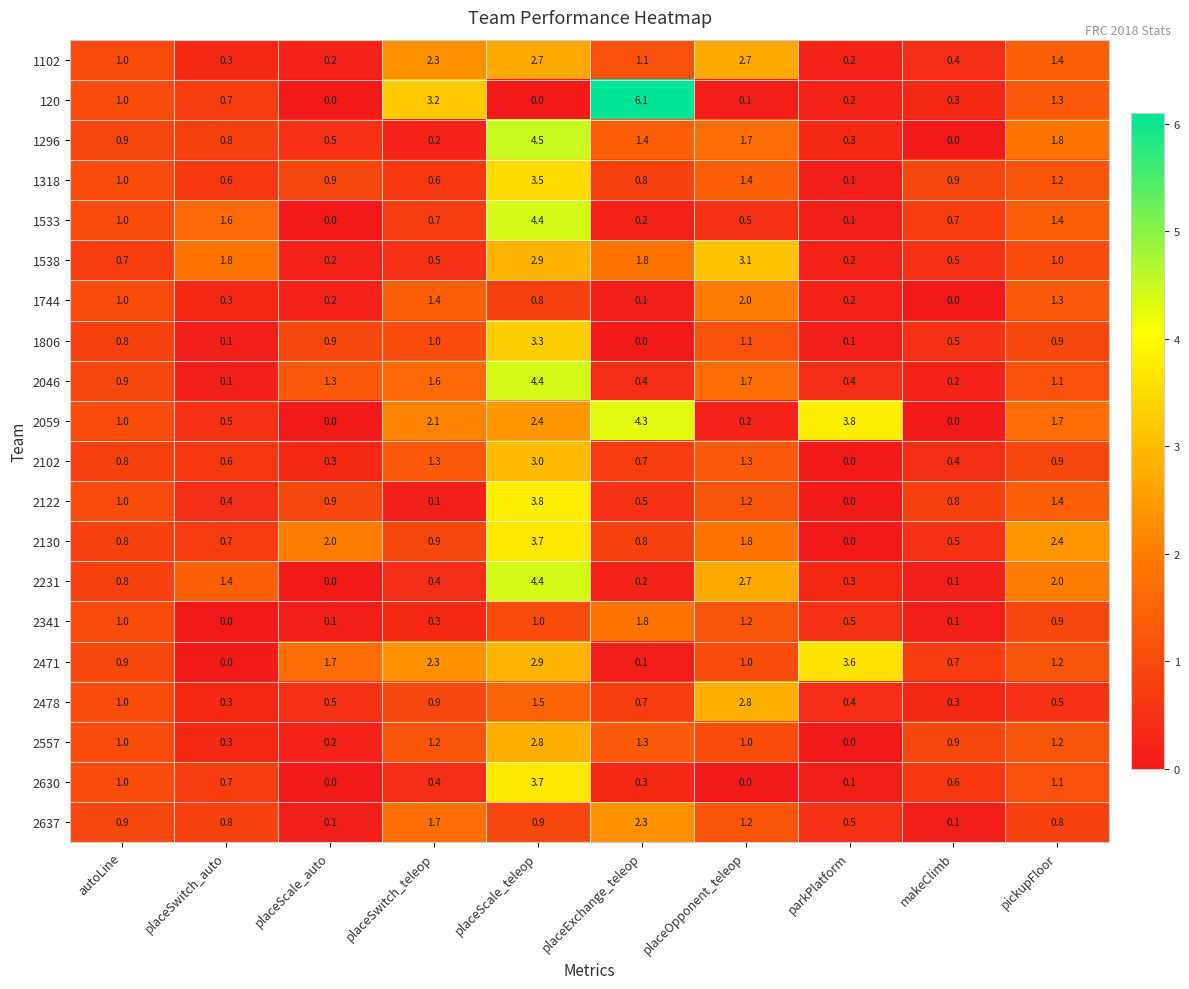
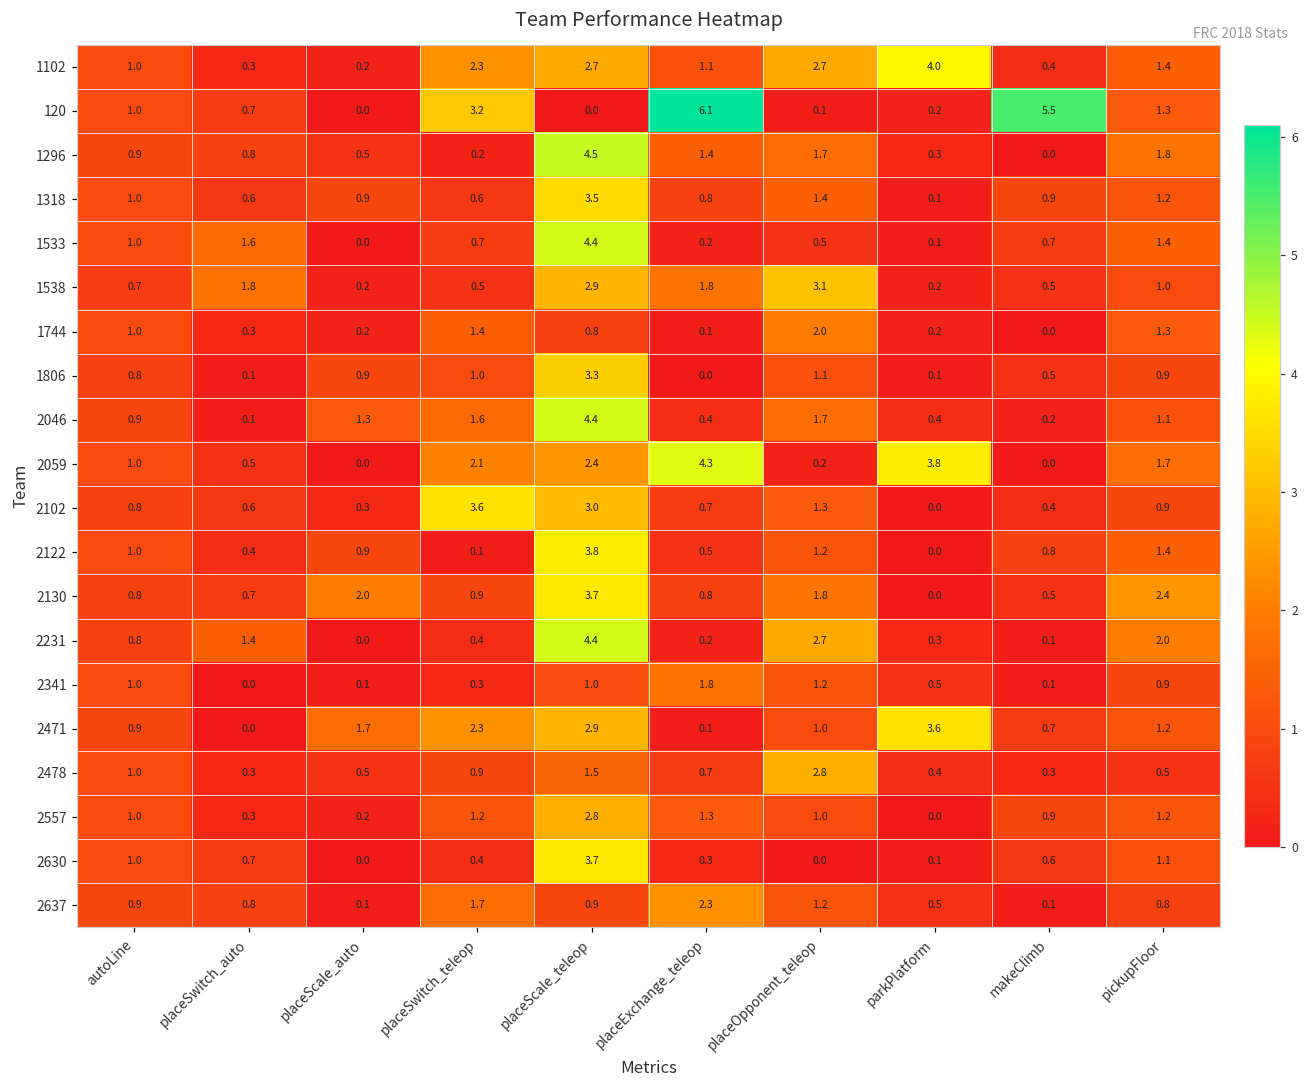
  {
    "1102": {
      "autoLine": 1.0,
      "placeSwitch_auto": 0.3,
      "placeScale_auto": 0.2,
      "placeSwitch_teleop": 2.3,
      "placeScale_teleop": 2.7,
      "placeExchange_teleop": 1.1,
      "placeOpponent_teleop": 2.7,
-     "parkPlatform": 0.2,
+     "parkPlatform": 4.0,
      "makeClimb": 0.4,
      "pickupFloor": 1.4
    },
    "120": {
      "autoLine": 1.0,
      "placeSwitch_auto": 0.7,
      "placeScale_auto": 0.0,
      "placeSwitch_teleop": 3.2,
      "placeScale_teleop": 0.0,
      "placeExchange_teleop": 6.1,
      "placeOpponent_teleop": 0.1,
      "parkPlatform": 0.2,
-     "makeClimb": 0.3,
+     "makeClimb": 5.5,
      "pickupFloor": 1.3
    },
    "1296": {
      "autoLine": 0.9,
      "placeSwitch_auto": 0.8,
      "placeScale_auto": 0.5,
      "placeSwitch_teleop": 0.2,
      "placeScale_teleop": 4.5,
      "placeExchange_teleop": 1.4,
      "placeOpponent_teleop": 1.7,
      "parkPlatform": 0.3,
      "makeClimb": 0.0,
      "pickupFloor": 1.8
    },
    "1318": {
      "autoLine": 1.0,
      "placeSwitch_auto": 0.6,
      "placeScale_auto": 0.9,
      "placeSwitch_teleop": 0.6,
      "placeScale_teleop": 3.5,
      "placeExchange_teleop": 0.8,
      "placeOpponent_teleop": 1.4,
      "parkPlatform": 0.1,
      "makeClimb": 0.9,
      "pickupFloor": 1.2
    },
    "1533": {
      "autoLine": 1.0,
      "placeSwitch_auto": 1.6,
      "placeScale_auto": 0.0,
      "placeSwitch_teleop": 0.7,
      "placeScale_teleop": 4.4,
      "placeExchange_teleop": 0.2,
      "placeOpponent_teleop": 0.5,
      "parkPlatform": 0.1,
      "makeClimb": 0.7,
      "pickupFloor": 1.4
    },
    "1538": {
      "autoLine": 0.7,
      "placeSwitch_auto": 1.8,
      "placeScale_auto": 0.2,
      "placeSwitch_teleop": 0.5,
      "placeScale_teleop": 2.9,
      "placeExchange_teleop": 1.8,
      "placeOpponent_teleop": 3.1,
      "parkPlatform": 0.2,
      "makeClimb": 0.5,
      "pickupFloor": 1.0
    },
    "1744": {
      "autoLine": 1.0,
      "placeSwitch_auto": 0.3,
      "placeScale_auto": 0.2,
      "placeSwitch_teleop": 1.4,
      "placeScale_teleop": 0.8,
      "placeExchange_teleop": 0.1,
      "placeOpponent_teleop": 2.0,
      "parkPlatform": 0.2,
      "makeClimb": 0.0,
      "pickupFloor": 1.3
    },
    "1806": {
      "autoLine": 0.8,
      "placeSwitch_auto": 0.1,
      "placeScale_auto": 0.9,
      "placeSwitch_teleop": 1.0,
      "placeScale_teleop": 3.3,
      "placeExchange_teleop": 0.0,
      "placeOpponent_teleop": 1.1,
      "parkPlatform": 0.1,
      "makeClimb": 0.5,
      "pickupFloor": 0.9
    },
    "2046": {
      "autoLine": 0.9,
      "placeSwitch_auto": 0.1,
      "placeScale_auto": 1.3,
      "placeSwitch_teleop": 1.6,
      "placeScale_teleop": 4.4,
      "placeExchange_teleop": 0.4,
      "placeOpponent_teleop": 1.7,
      "parkPlatform": 0.4,
      "makeClimb": 0.2,
      "pickupFloor": 1.1
    },
    "2059": {
      "autoLine": 1.0,
      "placeSwitch_auto": 0.5,
      "placeScale_auto": 0.0,
      "placeSwitch_teleop": 2.1,
      "placeScale_teleop": 2.4,
      "placeExchange_teleop": 4.3,
      "placeOpponent_teleop": 0.2,
      "parkPlatform": 3.8,
      "makeClimb": 0.0,
      "pickupFloor": 1.7
    },
    "2102": {
      "autoLine": 0.8,
      "placeSwitch_auto": 0.6,
      "placeScale_auto": 0.3,
-     "placeSwitch_teleop": 1.3,
+     "placeSwitch_teleop": 3.6,
      "placeScale_teleop": 3.0,
      "placeExchange_teleop": 0.7,
      "placeOpponent_teleop": 1.3,
      "parkPlatform": 0.0,
      "makeClimb": 0.4,
      "pickupFloor": 0.9
    },
    "2122": {
      "autoLine": 1.0,
      "placeSwitch_auto": 0.4,
      "placeScale_auto": 0.9,
      "placeSwitch_teleop": 0.1,
      "placeScale_teleop": 3.8,
      "placeExchange_teleop": 0.5,
      "placeOpponent_teleop": 1.2,
      "parkPlatform": 0.0,
      "makeClimb": 0.8,
      "pickupFloor": 1.4
    },
    "2130": {
      "autoLine": 0.8,
      "placeSwitch_auto": 0.7,
      "placeScale_auto": 2.0,
      "placeSwitch_teleop": 0.9,
      "placeScale_teleop": 3.7,
      "placeExchange_teleop": 0.8,
      "placeOpponent_teleop": 1.8,
      "parkPlatform": 0.0,
      "makeClimb": 0.5,
      "pickupFloor": 2.4
    },
    "2231": {
      "autoLine": 0.8,
      "placeSwitch_auto": 1.4,
      "placeScale_auto": 0.0,
      "placeSwitch_teleop": 0.4,
      "placeScale_teleop": 4.4,
      "placeExchange_teleop": 0.2,
      "placeOpponent_teleop": 2.7,
      "parkPlatform": 0.3,
      "makeClimb": 0.1,
      "pickupFloor": 2.0
    },
    "2341": {
      "autoLine": 1.0,
      "placeSwitch_auto": 0.0,
      "placeScale_auto": 0.1,
      "placeSwitch_teleop": 0.3,
      "placeScale_teleop": 1.0,
      "placeExchange_teleop": 1.8,
      "placeOpponent_teleop": 1.2,
      "parkPlatform": 0.5,
      "makeClimb": 0.1,
      "pickupFloor": 0.9
    },
    "2471": {
      "autoLine": 0.9,
      "placeSwitch_auto": 0.0,
      "placeScale_auto": 1.7,
      "placeSwitch_teleop": 2.3,
      "placeScale_teleop": 2.9,
      "placeExchange_teleop": 0.1,
      "placeOpponent_teleop": 1.0,
      "parkPlatform": 3.6,
      "makeClimb": 0.7,
      "pickupFloor": 1.2
    },
    "2478": {
      "autoLine": 1.0,
      "placeSwitch_auto": 0.3,
      "placeScale_auto": 0.5,
      "placeSwitch_teleop": 0.9,
      "placeScale_teleop": 1.5,
      "placeExchange_teleop": 0.7,
      "placeOpponent_teleop": 2.8,
      "parkPlatform": 0.4,
      "makeClimb": 0.3,
      "pickupFloor": 0.5
    },
    "2557": {
      "autoLine": 1.0,
      "placeSwitch_auto": 0.3,
      "placeScale_auto": 0.2,
      "placeSwitch_teleop": 1.2,
      "placeScale_teleop": 2.8,
      "placeExchange_teleop": 1.3,
      "placeOpponent_teleop": 1.0,
      "parkPlatform": 0.0,
      "makeClimb": 0.9,
      "pickupFloor": 1.2
    },
    "2630": {
      "autoLine": 1.0,
      "placeSwitch_auto": 0.7,
      "placeScale_auto": 0.0,
      "placeSwitch_teleop": 0.4,
      "placeScale_teleop": 3.7,
      "placeExchange_teleop": 0.3,
      "placeOpponent_teleop": 0.0,
      "parkPlatform": 0.1,
      "makeClimb": 0.6,
      "pickupFloor": 1.1
    },
    "2637": {
      "autoLine": 0.9,
      "placeSwitch_auto": 0.8,
      "placeScale_auto": 0.1,
      "placeSwitch_teleop": 1.7,
      "placeScale_teleop": 0.9,
      "placeExchange_teleop": 2.3,
      "placeOpponent_teleop": 1.2,
      "parkPlatform": 0.5,
      "makeClimb": 0.1,
      "pickupFloor": 0.8
    }
  }
